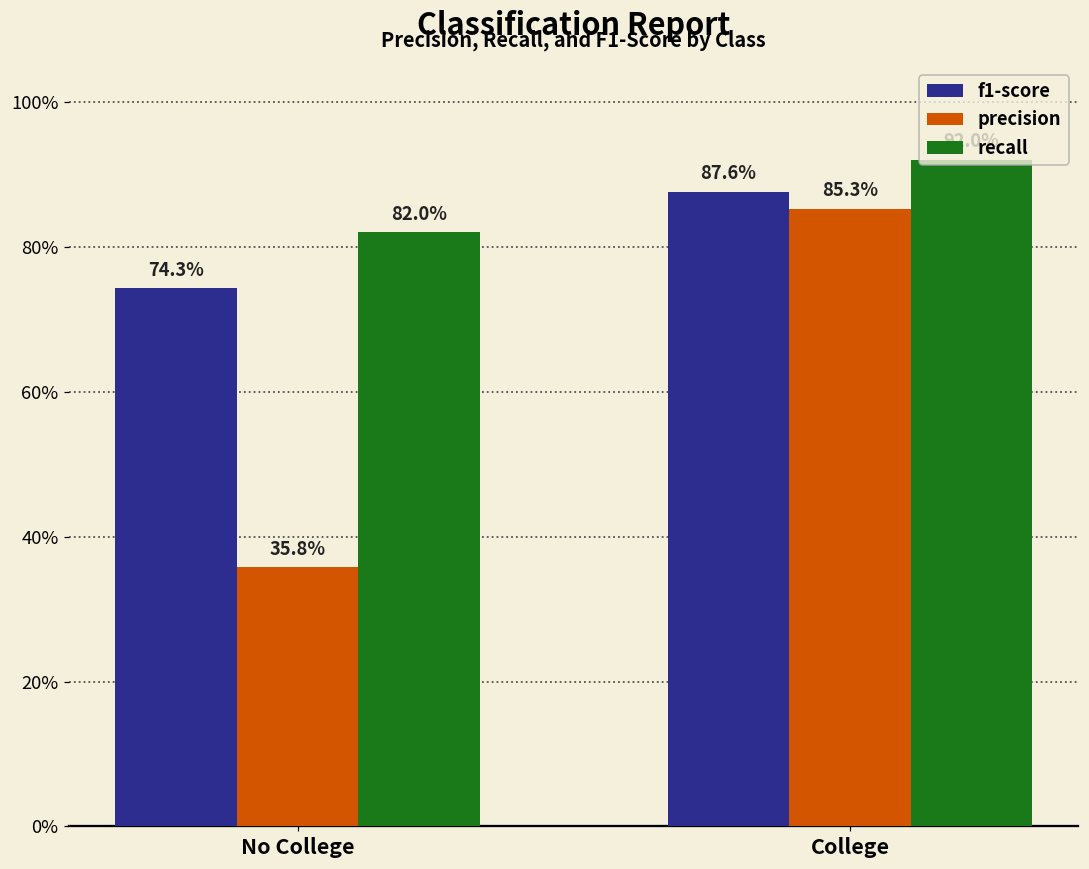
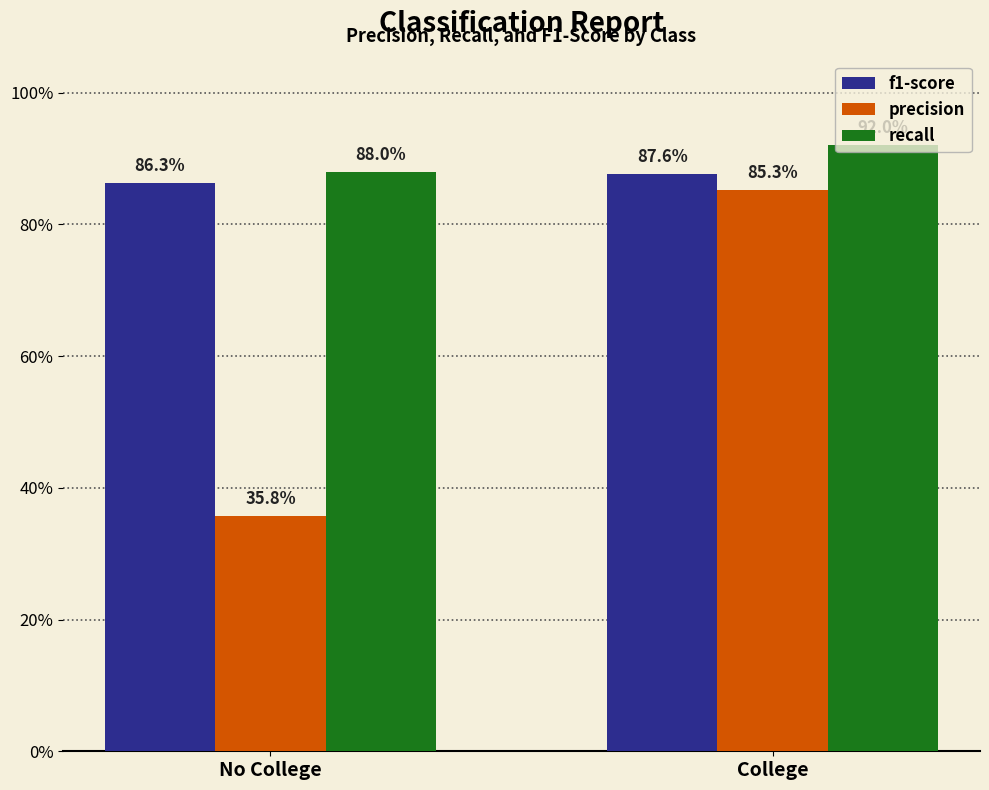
  {
    "f1-score": {
-     "No College": "74.3%",
+     "No College": "86.3%",
      "College": "87.6%"
    },
    "precision": {
      "No College": "35.8%",
      "College": "85.3%"
    },
    "recall": {
-     "No College": "82.0%"
+     "No College": "88.0%"
    }
  }
